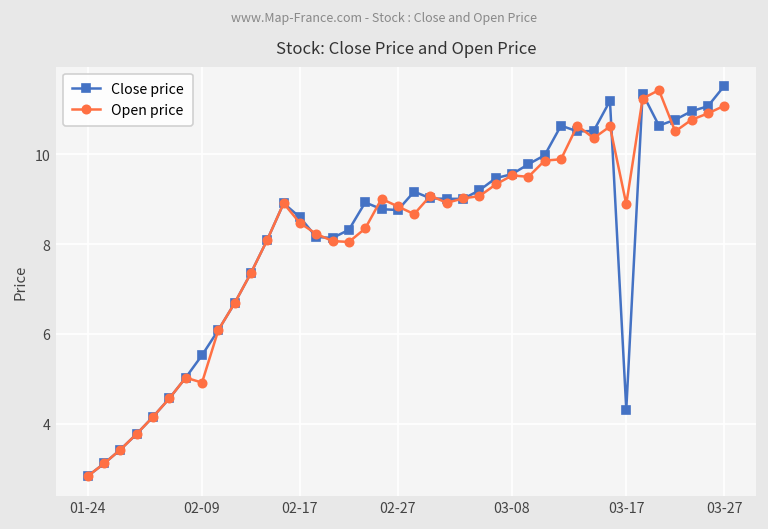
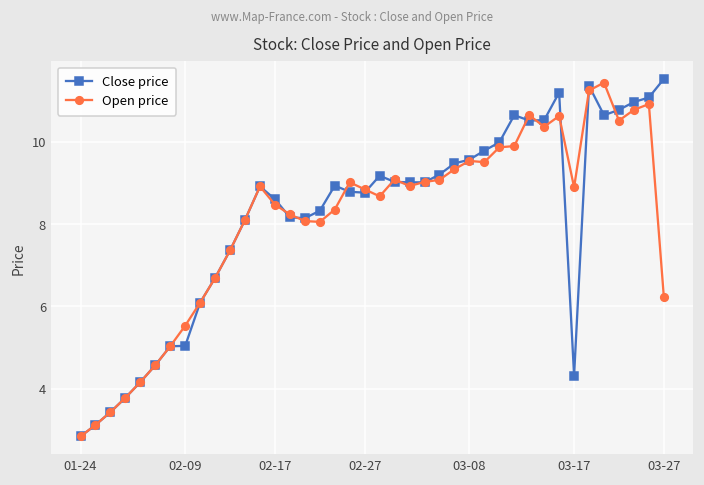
  {
    "Close price": {
-     "02-09": 5.5,
+     "02-09": 5.0,
      "02-17": 8.6,
      "02-27": 8.8,
      "03-17": 4.3,
      "03-27": 11.5
    },
    "Open price": {
-     "02-09": 4.9,
+     "02-09": 5.5,
      "02-17": 8.5,
      "02-27": 8.8,
      "03-17": 8.9,
-     "03-27": 11.1
+     "03-27": 6.2
    }
  }
